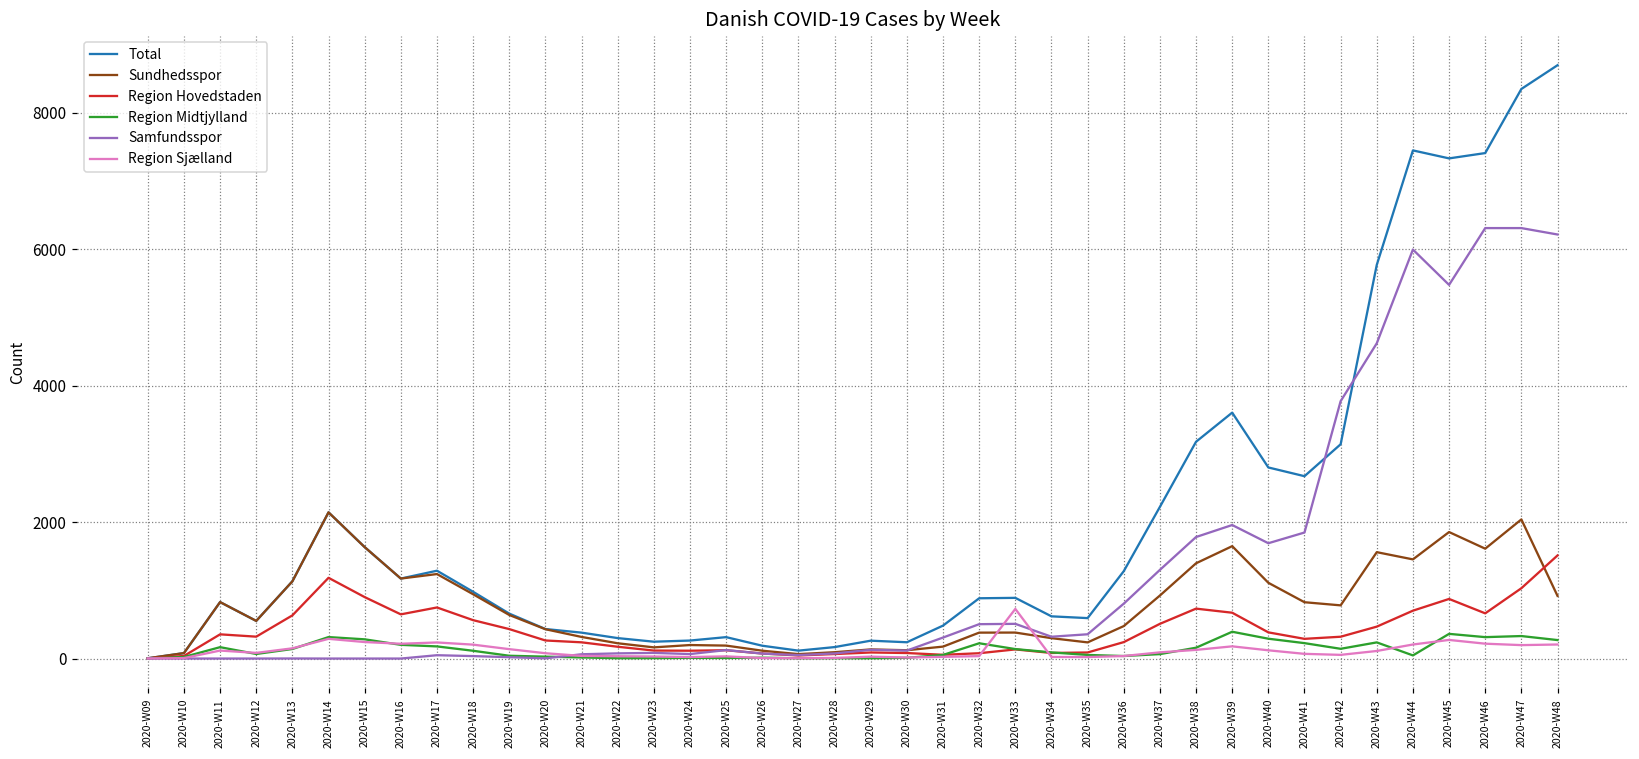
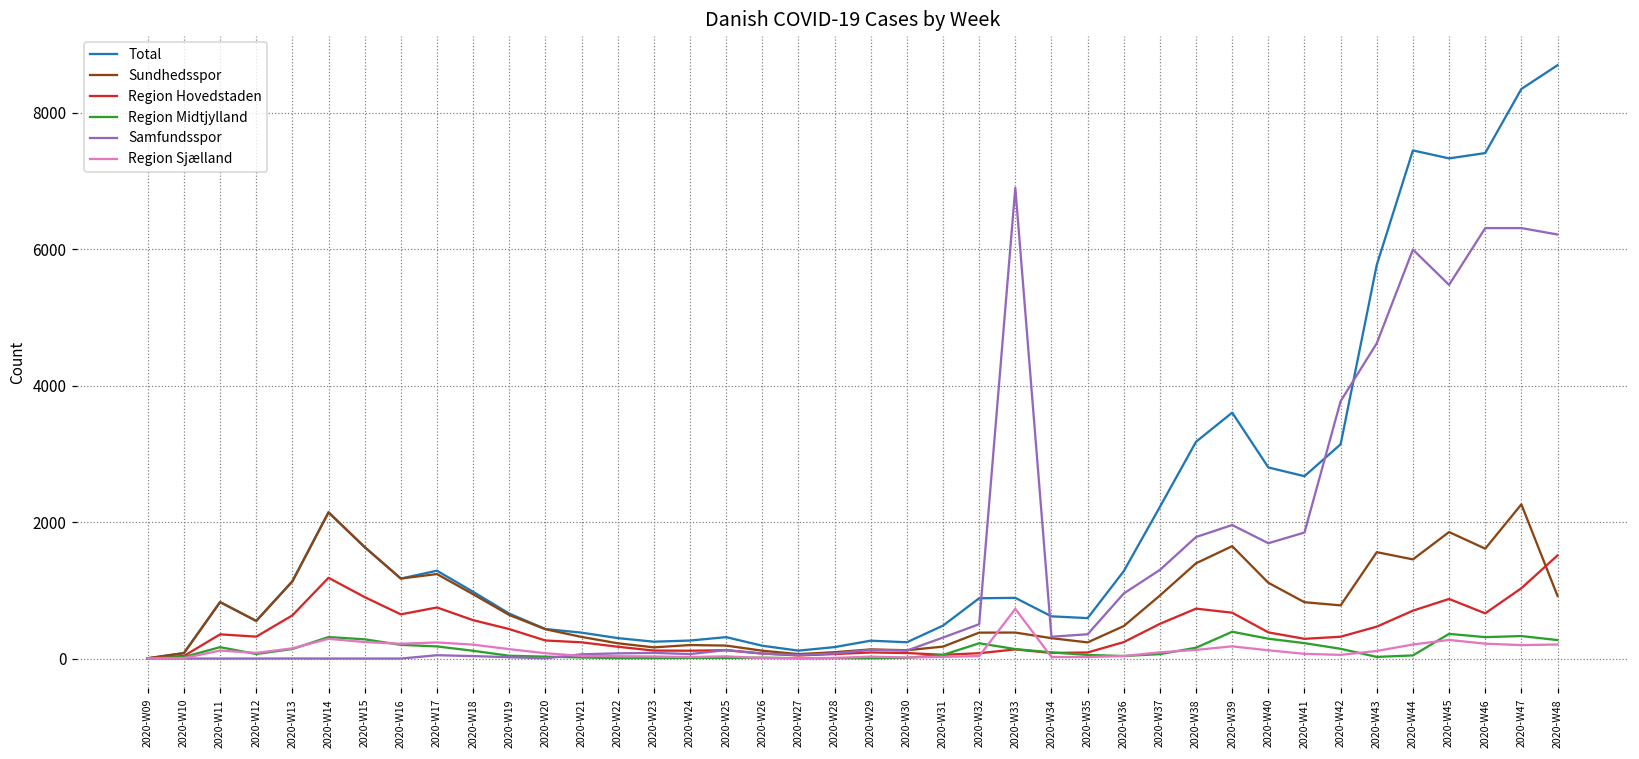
  {
    "Total": {
      "2020-W17": 1300,
      "2020-W21": 400,
      "2020-W22": 300,
      "2020-W23": 200,
      "2020-W24": 300,
      "2020-W25": 300,
      "2020-W26": 200,
      "2020-W27": 100,
      "2020-W28": 200,
      "2020-W29": 300,
      "2020-W30": 200,
      "2020-W31": 500,
      "2020-W32": 900,
      "2020-W33": 900,
      "2020-W34": 600,
      "2020-W35": 600,
      "2020-W36": 1300,
      "2020-W37": 2200,
      "2020-W38": 3200,
      "2020-W39": 3600,
      "2020-W40": 2800,
      "2020-W41": 2700,
      "2020-W42": 3100,
      "2020-W43": 5800,
      "2020-W44": 7500,
      "2020-W45": 7300,
      "2020-W46": 7400,
      "2020-W47": 8400,
      "2020-W48": 8700
    },
    "Sundhedsspor": {
      "2020-W17": 1200,
      "2020-W21": 300,
      "2020-W22": 200,
      "2020-W23": 200,
      "2020-W24": 200,
      "2020-W25": 200,
      "2020-W31": 200,
      "2020-W32": 400,
      "2020-W33": 400,
      "2020-W35": 200,
      "2020-W36": 500,
      "2020-W37": 900,
      "2020-W38": 1400,
      "2020-W39": 1600,
      "2020-W40": 1100,
      "2020-W41": 800,
      "2020-W42": 800,
      "2020-W43": 1600,
      "2020-W44": 1500,
      "2020-W45": 1900,
      "2020-W46": 1600,
-     "2020-W47": 2000,
+     "2020-W47": 2300,
      "2020-W48": 900
    },
    "Region Hovedstaden": {
      "2020-W11": 400,
      "2020-W12": 300,
      "2020-W13": 600,
      "2020-W14": 1200,
      "2020-W15": 900,
      "2020-W16": 600,
      "2020-W17": 700,
      "2020-W18": 600,
      "2020-W19": 400,
      "2020-W20": 300,
      "2020-W21": 200,
      "2020-W22": 200,
      "2020-W24": 100,
      "2020-W32": 100,
      "2020-W36": 200,
      "2020-W37": 500,
      "2020-W38": 700,
      "2020-W39": 700,
      "2020-W40": 400,
      "2020-W41": 300,
      "2020-W42": 300,
      "2020-W43": 500,
      "2020-W44": 700,
      "2020-W45": 900,
      "2020-W46": 700,
      "2020-W47": 1000,
      "2020-W48": 1500
    },
    "Region Midtjylland": {
      "2020-W11": 200,
      "2020-W17": 200,
      "2020-W18": 100,
      "2020-W32": 200,
      "2020-W39": 400,
      "2020-W40": 300,
      "2020-W41": 200,
      "2020-W42": 100,
-     "2020-W43": 200,
+     "2020-W43": 0,
      "2020-W44": 0,
      "2020-W45": 400,
      "2020-W46": 300,
      "2020-W47": 300,
      "2020-W48": 300
    },
    "Samfundsspor": {
      "2020-W11": 0,
      "2020-W12": 0,
      "2020-W13": 0,
      "2020-W14": 0,
      "2020-W15": 0,
      "2020-W16": 0,
      "2020-W17": 0,
      "2020-W18": 0,
      "2020-W22": 100,
      "2020-W24": 100,
      "2020-W31": 300,
      "2020-W32": 500,
-     "2020-W33": 500,
+     "2020-W33": 6900,
      "2020-W35": 400,
-     "2020-W36": 800,
+     "2020-W36": 1000,
      "2020-W37": 1300,
      "2020-W38": 1800,
      "2020-W39": 2000,
      "2020-W40": 1700,
      "2020-W41": 1800,
      "2020-W42": 3800,
      "2020-W43": 4600,
      "2020-W44": 6000,
      "2020-W45": 5500,
      "2020-W46": 6300,
      "2020-W47": 6300,
      "2020-W48": 6200
    },
    "Region Sjælland": {
      "2020-W11": 100,
      "2020-W17": 200,
      "2020-W18": 200,
      "2020-W19": 100,
      "2020-W20": 100,
      "2020-W32": 0,
      "2020-W33": 700,
      "2020-W34": 0,
      "2020-W39": 200,
      "2020-W40": 100,
      "2020-W41": 100,
      "2020-W42": 100,
      "2020-W43": 100,
      "2020-W44": 200,
      "2020-W45": 300,
      "2020-W46": 200,
      "2020-W47": 200,
      "2020-W48": 200
    }
  }
